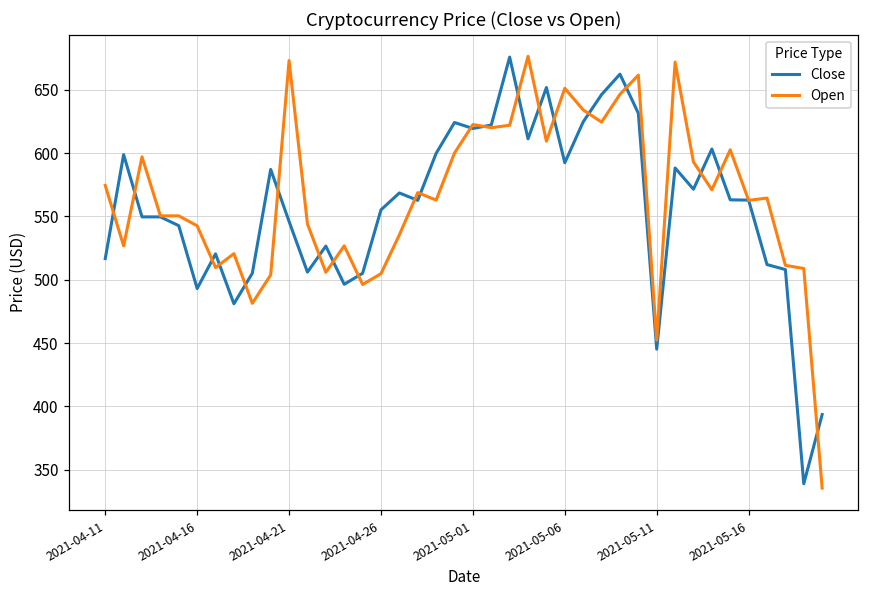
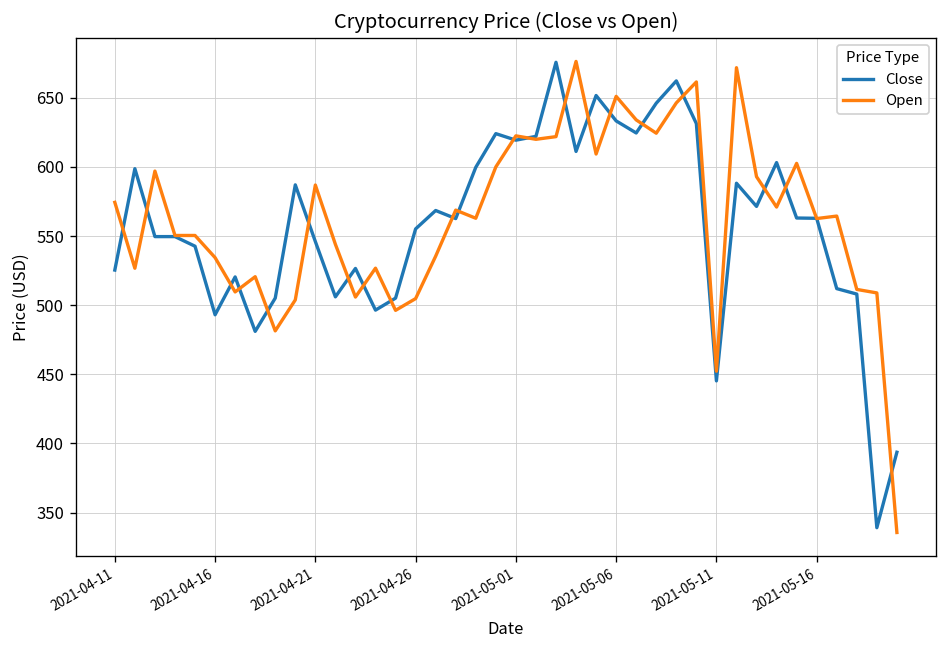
  {
    "Close": {
-     "2021-04-11": 517,
+     "2021-04-11": 525,
      "2021-04-16": 493,
      "2021-04-21": 546,
      "2021-04-26": 555,
      "2021-05-01": 619,
-     "2021-05-06": 592,
+     "2021-05-06": 633,
      "2021-05-11": 445
    },
    "Open": {
      "2021-04-11": 574,
-     "2021-04-16": 543,
-     "2021-04-21": 673,
+     "2021-04-16": 534,
+     "2021-04-21": 587,
      "2021-04-26": 505,
      "2021-05-01": 622,
      "2021-05-06": 651,
      "2021-05-11": 452
    }
  }
